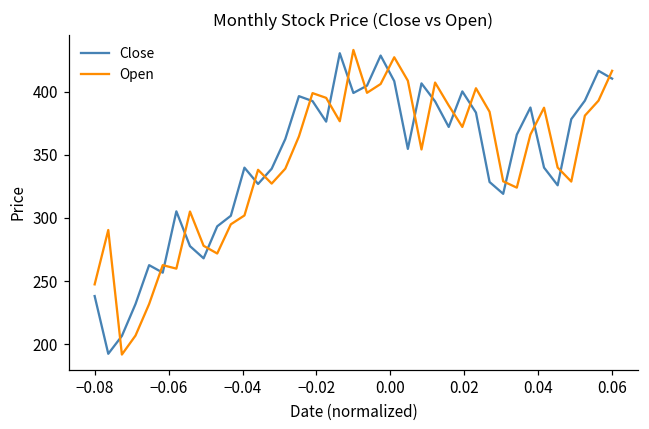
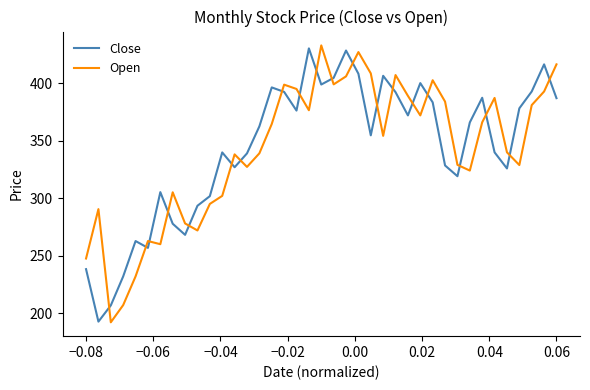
  {
    "Close": {
      "−0.08": 238,
-     "0.06": 410
+     "0.06": 387
    },
    "Open": {
      "−0.08": 248,
      "0.06": 416
    }
  }
